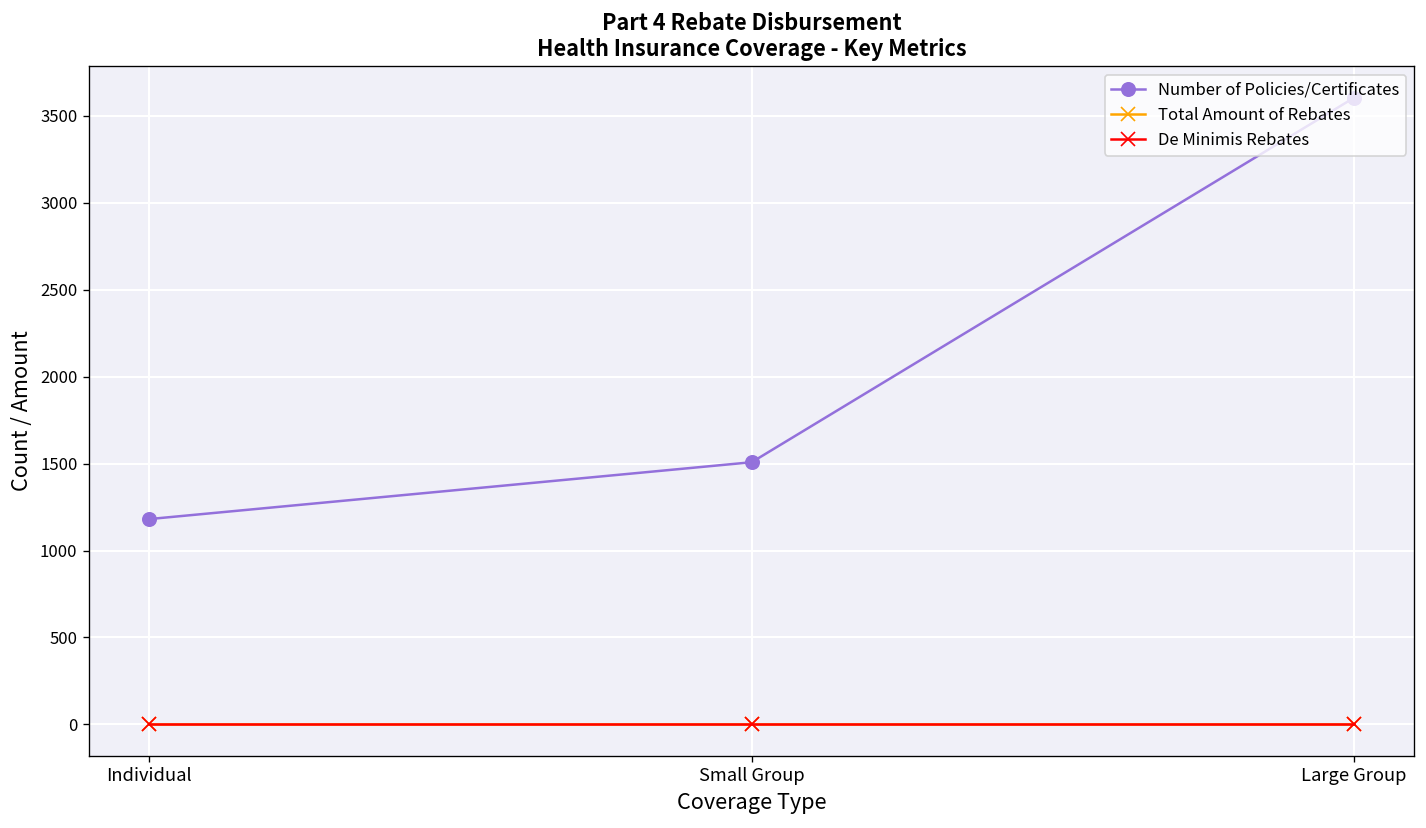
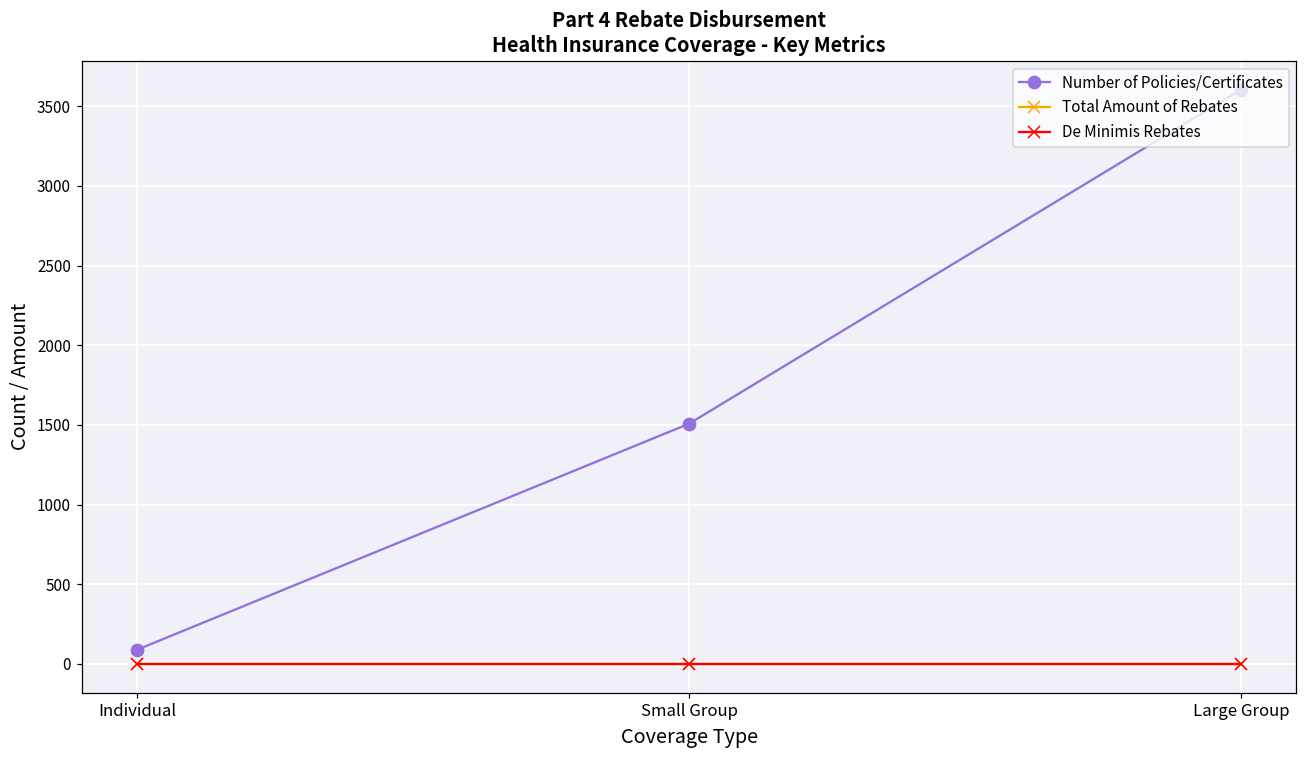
  {
    "Number of Policies/Certificates": {
-     "Individual": 1180,
+     "Individual": 90,
      "Small Group": 1510
    },
    "De Minimis Rebates": {
      "Individual": 0,
      "Small Group": 0,
      "Large Group": 0
    }
  }
